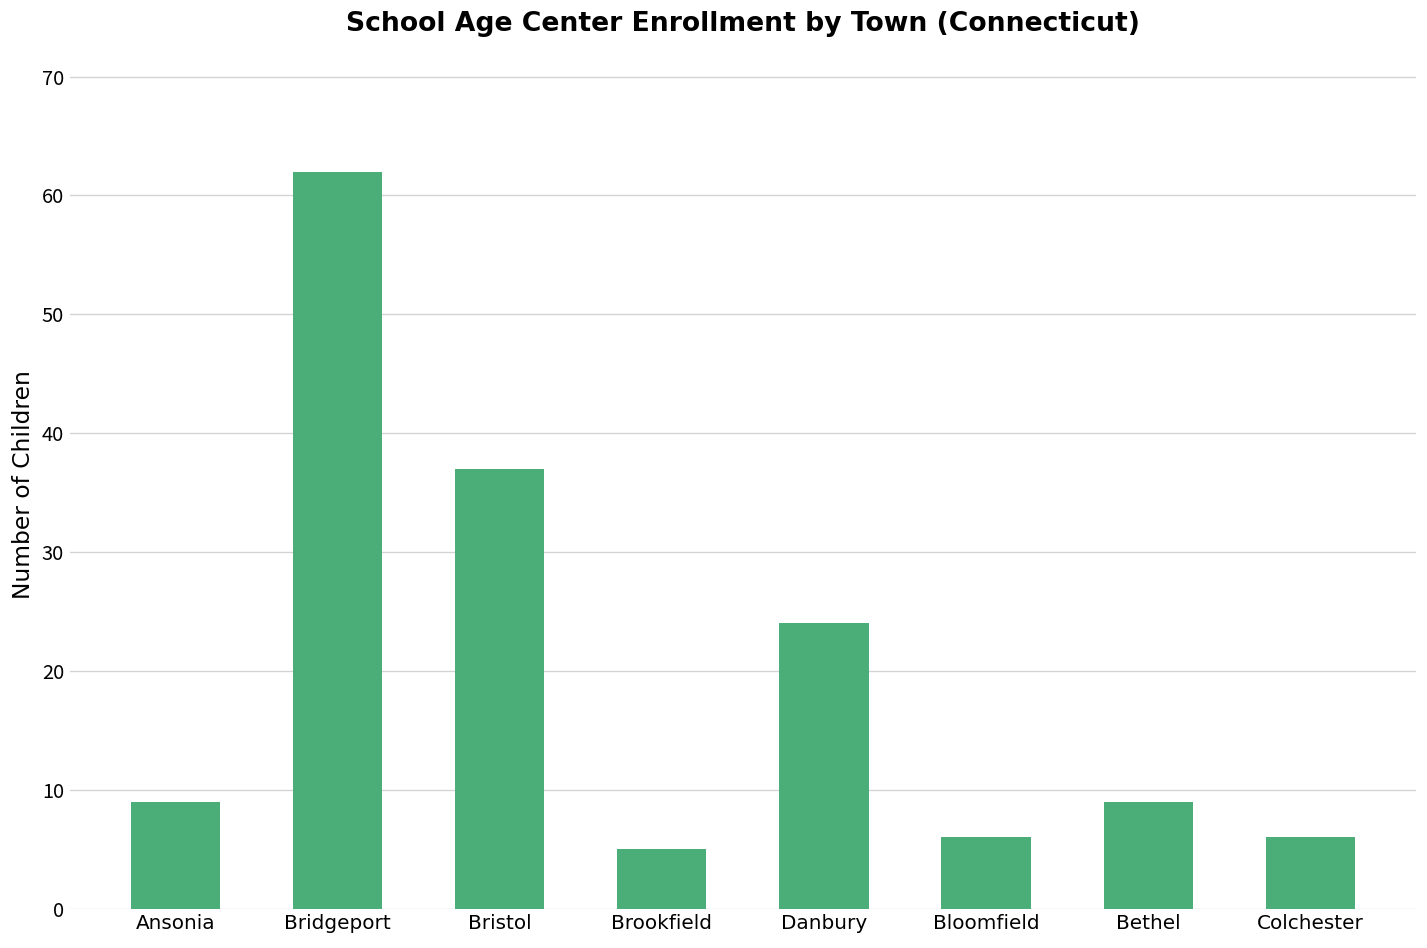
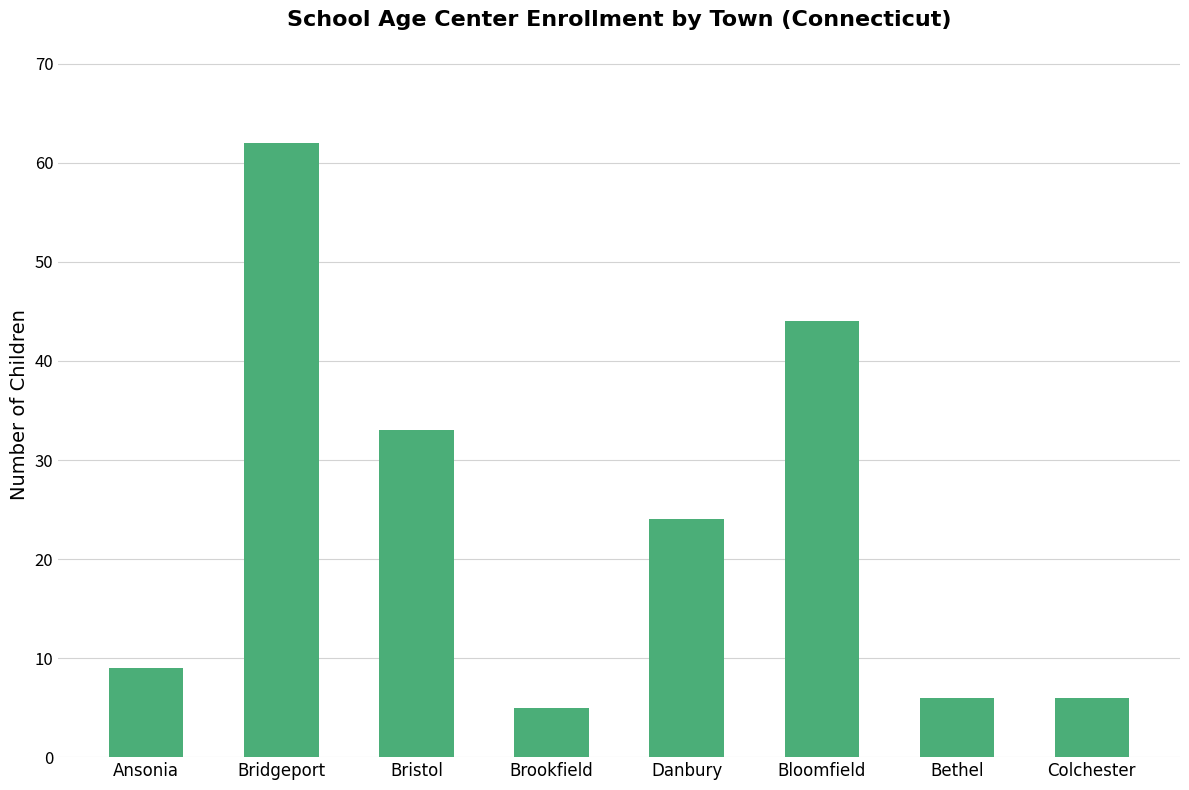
  {
    "Ansonia": 9,
    "Bridgeport": 62,
-   "Bristol": 37,
+   "Bristol": 33,
    "Brookfield": 5,
    "Danbury": 24,
-   "Bloomfield": 6,
-   "Bethel": 9,
+   "Bloomfield": 44,
+   "Bethel": 6,
    "Colchester": 6
  }
